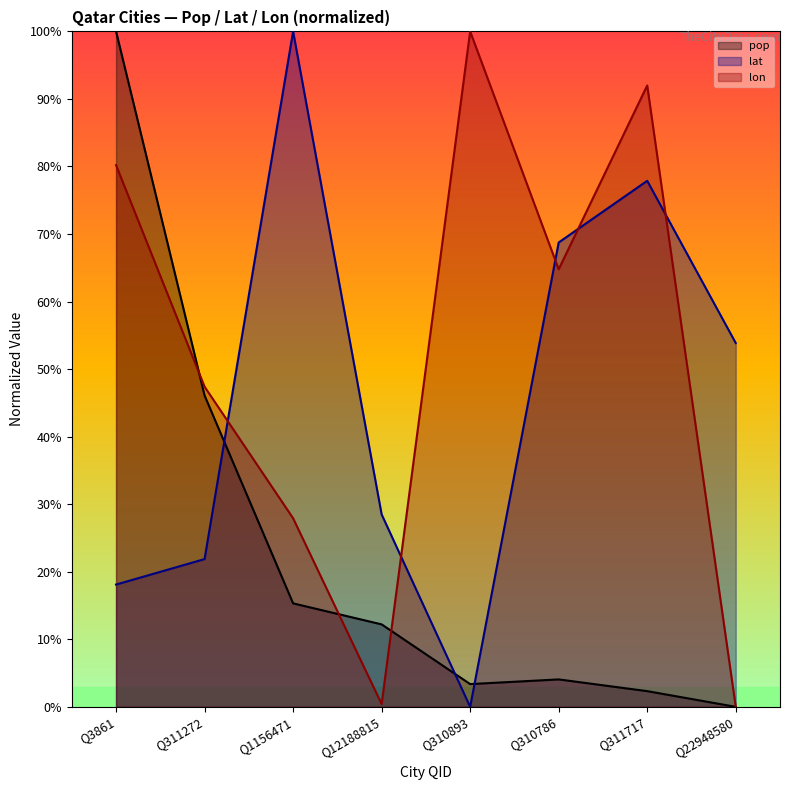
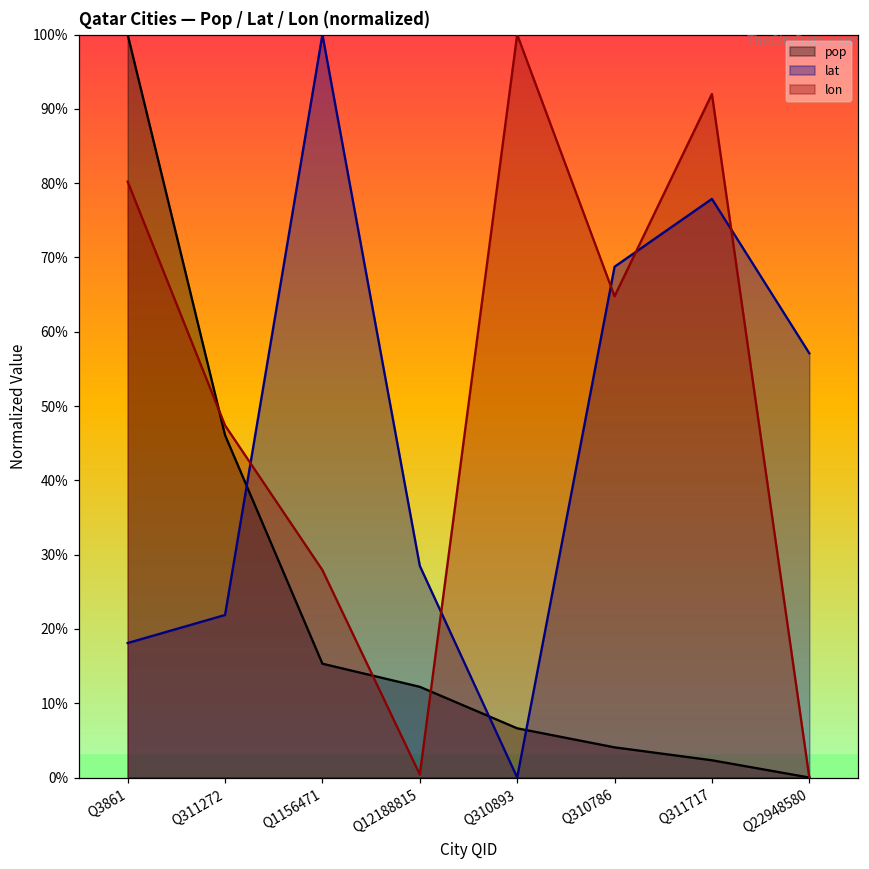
  {
    "pop": {
      "Q3861": "100%",
      "Q311272": "46%",
      "Q1156471": "15%",
      "Q12188815": "12%",
-     "Q310893": "3%",
+     "Q310893": "7%",
      "Q310786": "4%"
    },
    "lat": {
      "Q3861": "18%",
      "Q311272": "22%",
      "Q1156471": "100%",
      "Q12188815": "28%",
      "Q310786": "69%",
      "Q311717": "78%",
-     "Q22948580": "54%"
+     "Q22948580": "57%"
    },
    "lon": {
      "Q3861": "80%",
      "Q311272": "47%",
      "Q1156471": "28%",
      "Q310893": "100%",
      "Q310786": "65%",
      "Q311717": "92%"
    }
  }
